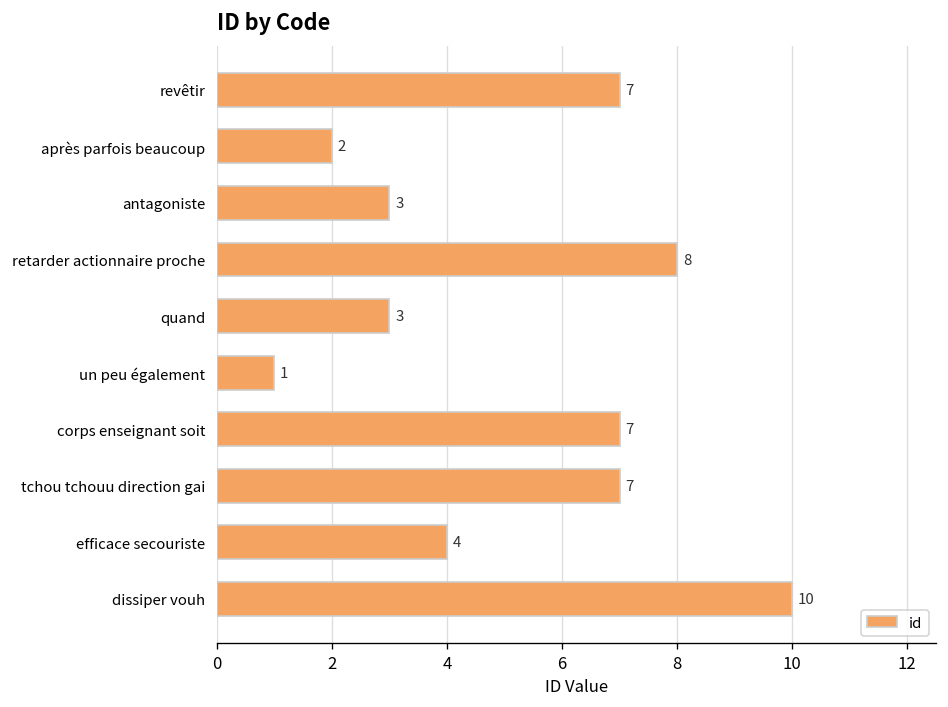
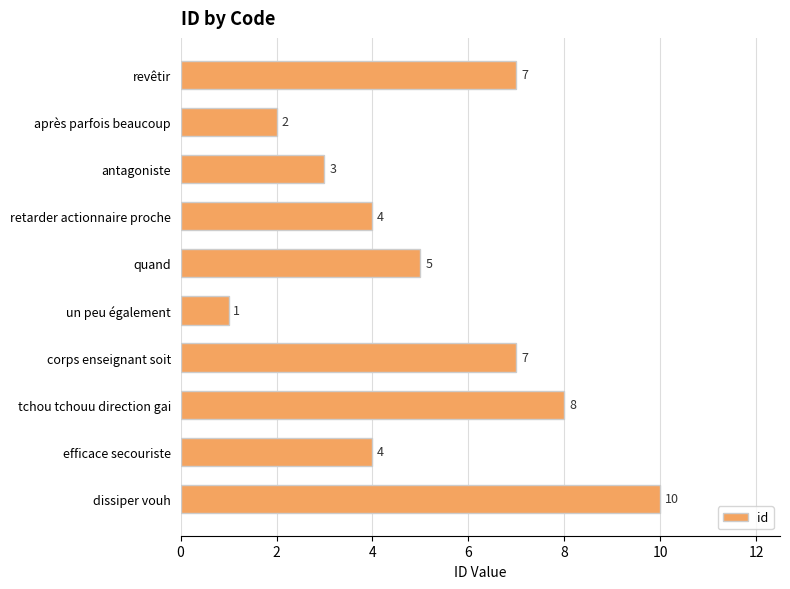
  {
    "revêtir": 7,
    "après parfois beaucoup": 2,
    "antagoniste": 3,
-   "retarder actionnaire proche": 8,
-   "quand": 3,
+   "retarder actionnaire proche": 4,
+   "quand": 5,
    "un peu également": 1,
    "corps enseignant soit": 7,
-   "tchou tchouu direction gai": 7,
+   "tchou tchouu direction gai": 8,
    "efficace secouriste": 4,
    "dissiper vouh": 10
  }
